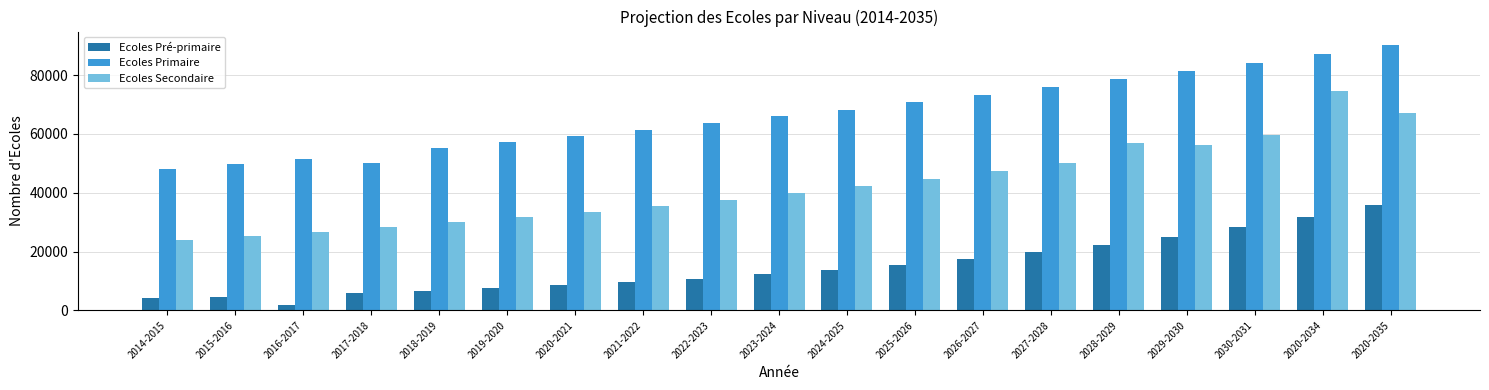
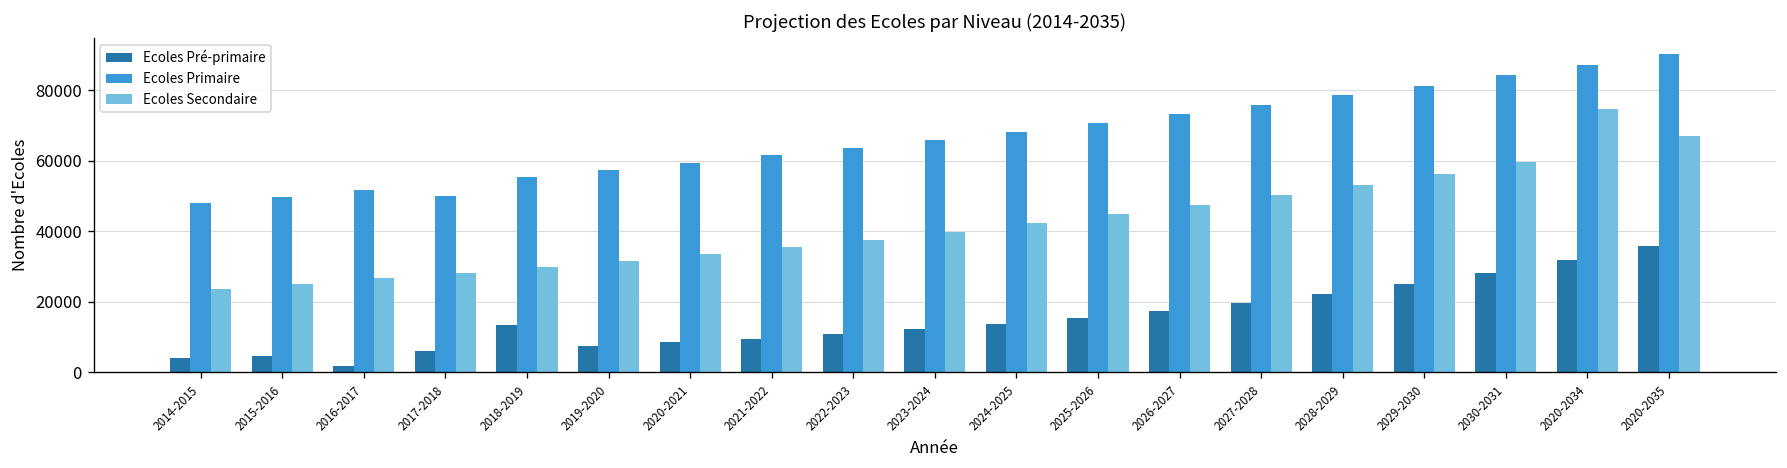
  {
    "Ecoles Pré-primaire": {
      "2014-2015": 4000,
      "2015-2016": 5000,
      "2016-2017": 2000,
      "2017-2018": 6000,
-     "2018-2019": 7000,
+     "2018-2019": 14000,
      "2019-2020": 8000,
      "2020-2021": 9000,
      "2021-2022": 10000,
      "2022-2023": 11000,
      "2023-2024": 12000,
      "2024-2025": 14000,
      "2025-2026": 16000,
      "2026-2027": 17000,
      "2027-2028": 20000,
      "2028-2029": 22000,
      "2029-2030": 25000,
      "2030-2031": 28000,
      "2020-2034": 32000,
      "2020-2035": 36000
    },
    "Ecoles Primaire": {
      "2014-2015": 48000,
      "2015-2016": 50000,
      "2016-2017": 52000,
      "2017-2018": 50000,
      "2018-2019": 55000,
      "2019-2020": 57000,
      "2020-2021": 59000,
      "2021-2022": 61000,
      "2022-2023": 64000,
      "2023-2024": 66000,
      "2024-2025": 68000,
      "2025-2026": 71000,
      "2026-2027": 73000,
      "2027-2028": 76000,
      "2028-2029": 79000,
      "2029-2030": 81000,
      "2030-2031": 84000,
      "2020-2034": 87000,
      "2020-2035": 90000
    },
    "Ecoles Secondaire": {
      "2014-2015": 24000,
      "2015-2016": 25000,
      "2016-2017": 27000,
      "2017-2018": 28000,
      "2018-2019": 30000,
      "2019-2020": 32000,
      "2020-2021": 34000,
      "2021-2022": 36000,
      "2022-2023": 38000,
      "2023-2024": 40000,
      "2024-2025": 42000,
      "2025-2026": 45000,
      "2026-2027": 47000,
      "2027-2028": 50000,
-     "2028-2029": 57000,
+     "2028-2029": 53000,
      "2029-2030": 56000,
      "2030-2031": 60000,
      "2020-2034": 75000,
      "2020-2035": 67000
    }
  }
